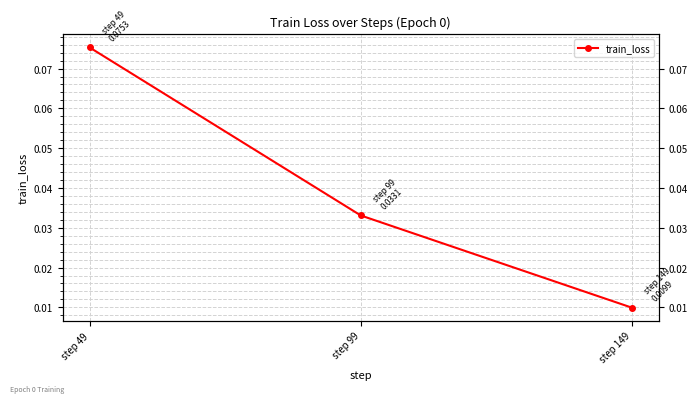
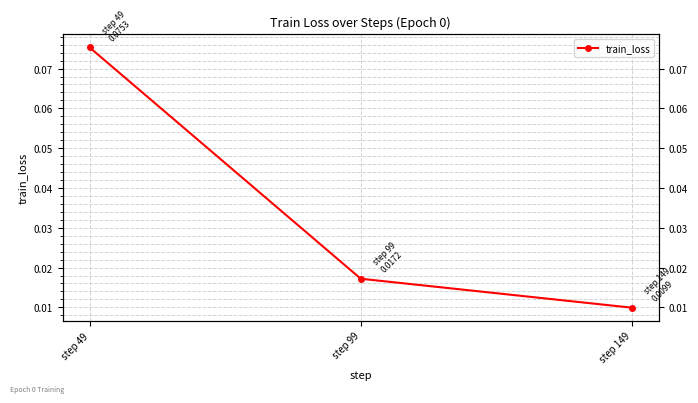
  {
    "step 49": 0.0753,
-   "step 99": 0.0331,
+   "step 99": 0.0172,
    "step 149": 0.0099
  }
